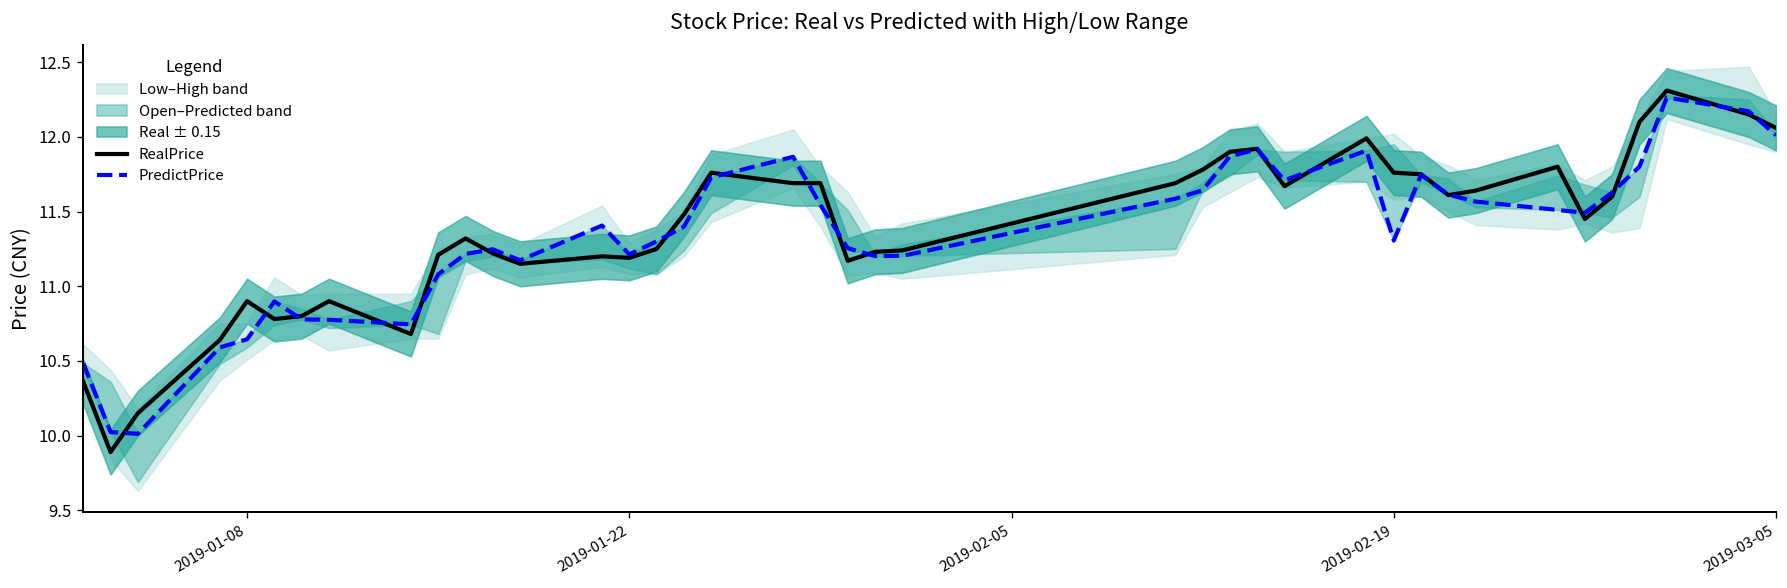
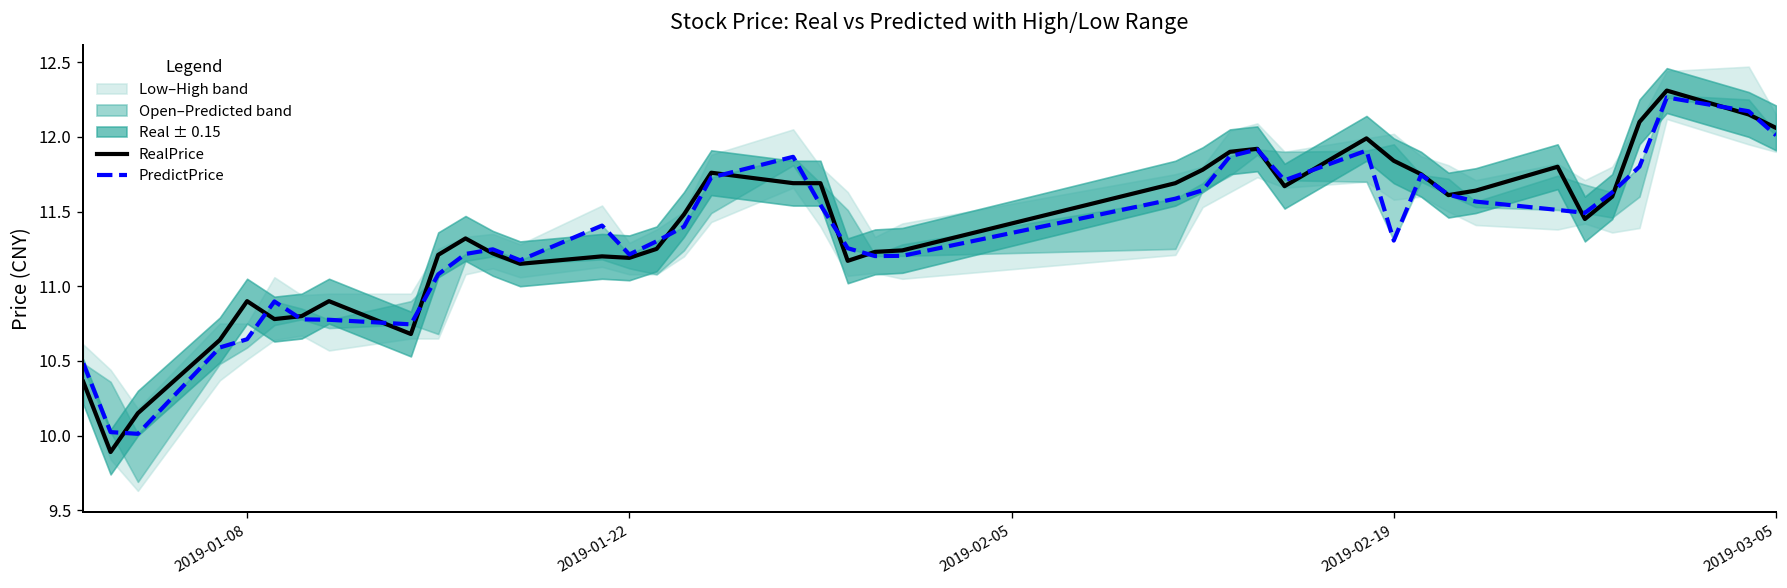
  {
    "RealPrice": {
      "2019-01-08": 10.90,
      "2019-01-22": 11.19,
-     "2019-02-19": 11.76,
+     "2019-02-19": 11.84,
      "2019-03-05": 12.06
    },
    "PredictPrice": {
      "2019-02-19": 11.31
    }
  }
